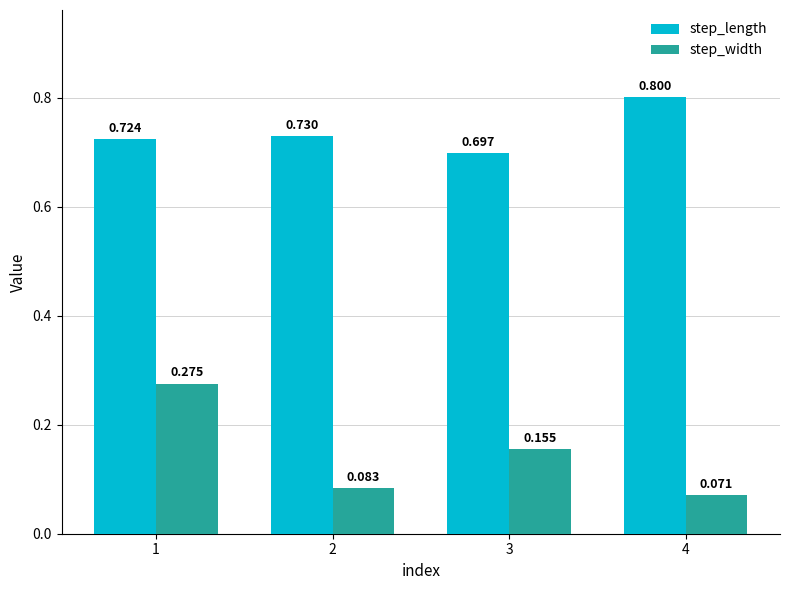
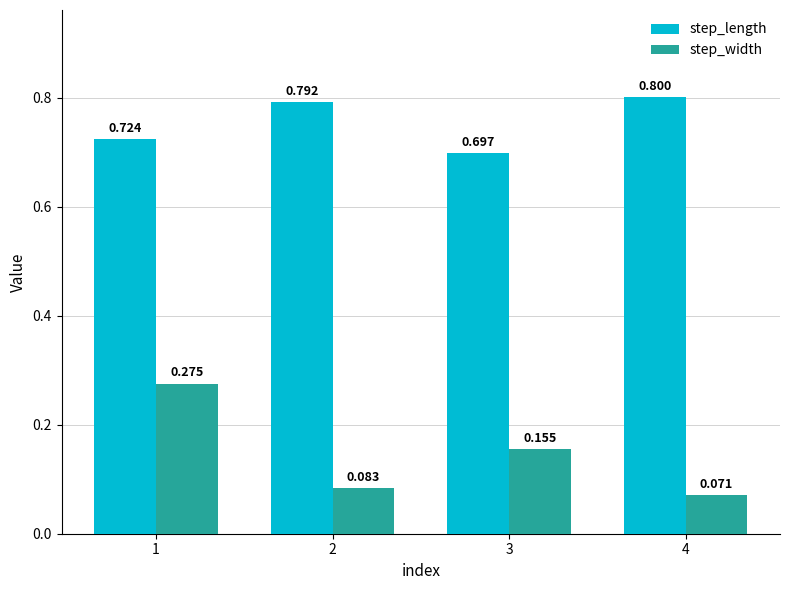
  {
    "step_length": {
      "1": 0.724,
-     "2": 0.730,
+     "2": 0.792,
      "3": 0.697,
      "4": 0.800
    },
    "step_width": {
      "1": 0.275,
      "2": 0.083,
      "3": 0.155,
      "4": 0.071
    }
  }
